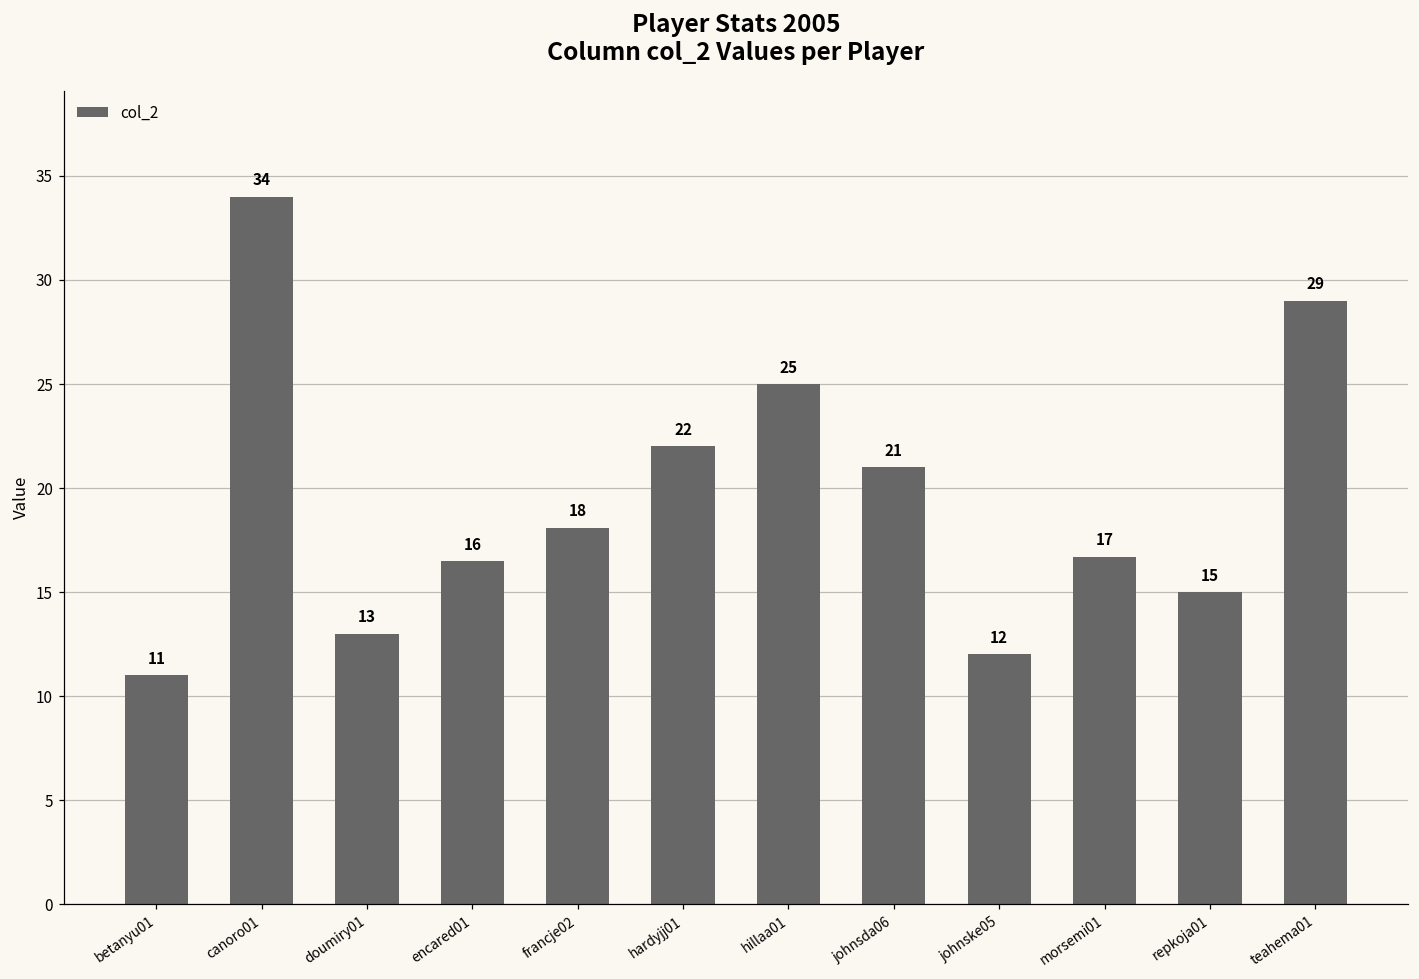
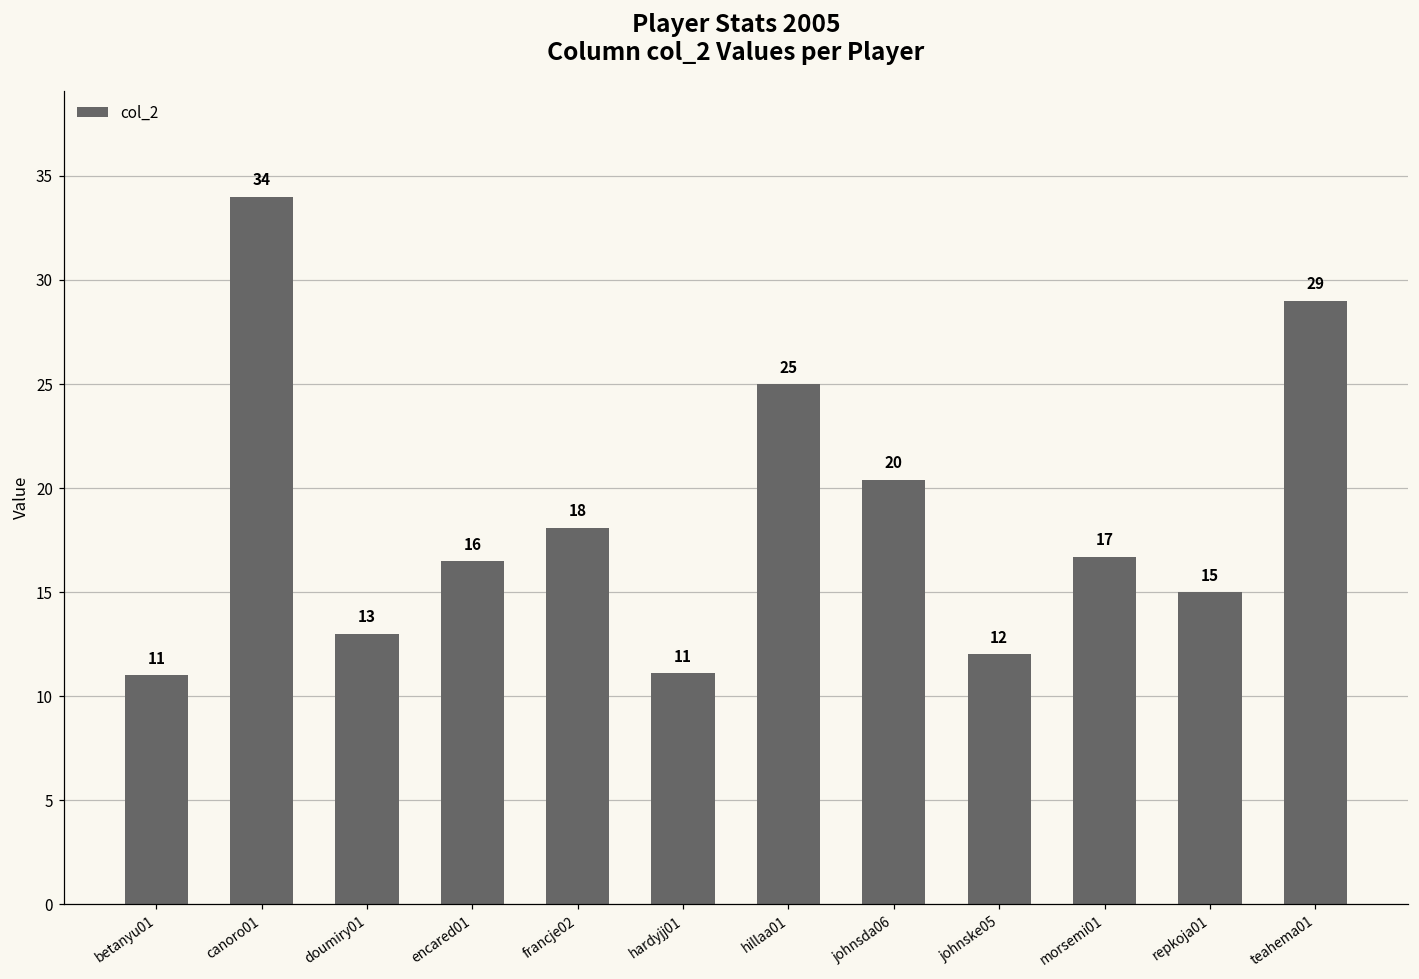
  {
    "betanyu01": 11,
    "canoro01": 34,
    "doumiry01": 13,
    "encared01": 16,
    "francje02": 18,
-   "hardyjj01": 22,
+   "hardyjj01": 11,
    "hillaa01": 25,
-   "johnsda06": 21,
+   "johnsda06": 20,
    "johnske05": 12,
    "morsemi01": 17,
    "repkoja01": 15,
    "teahema01": 29
  }
